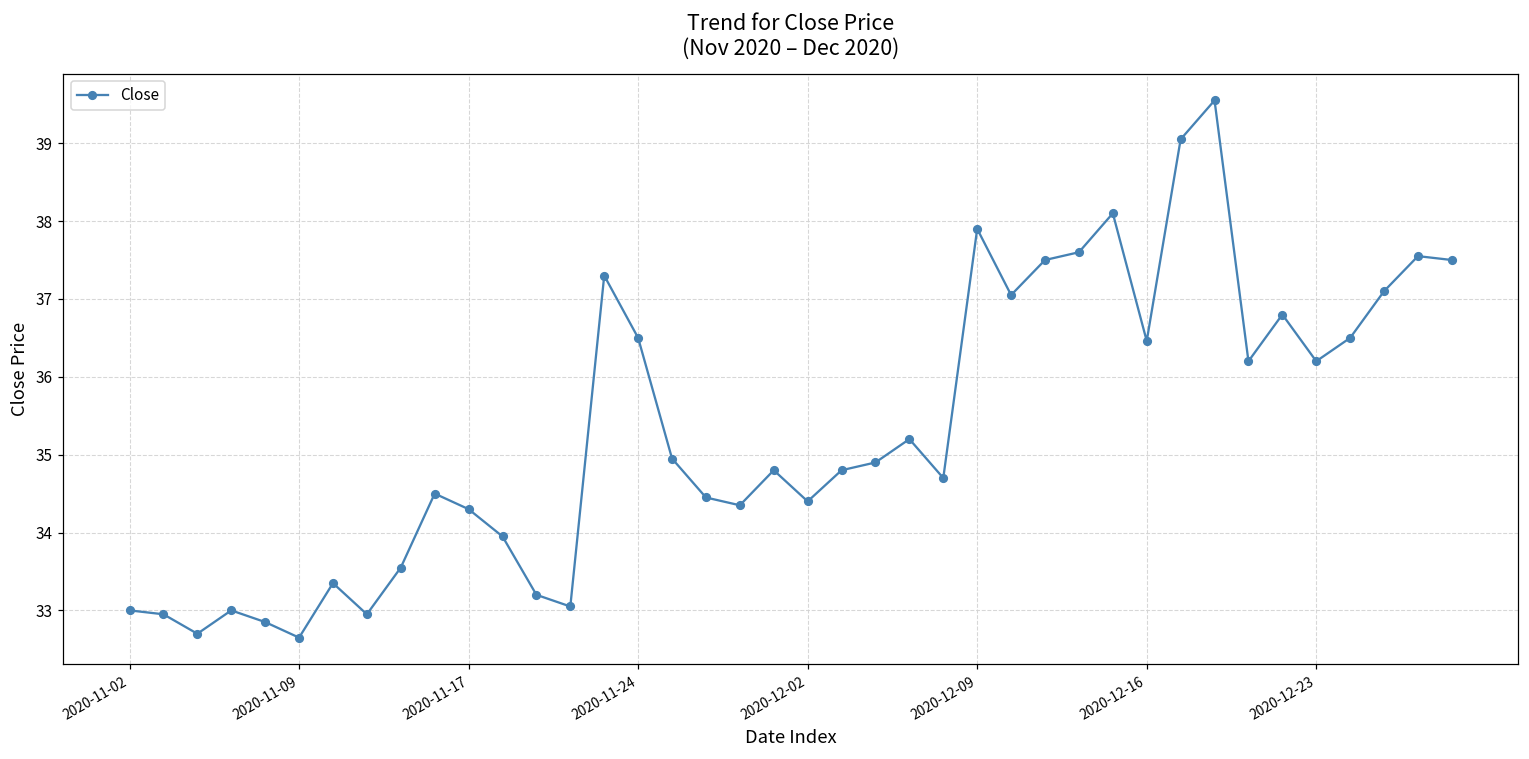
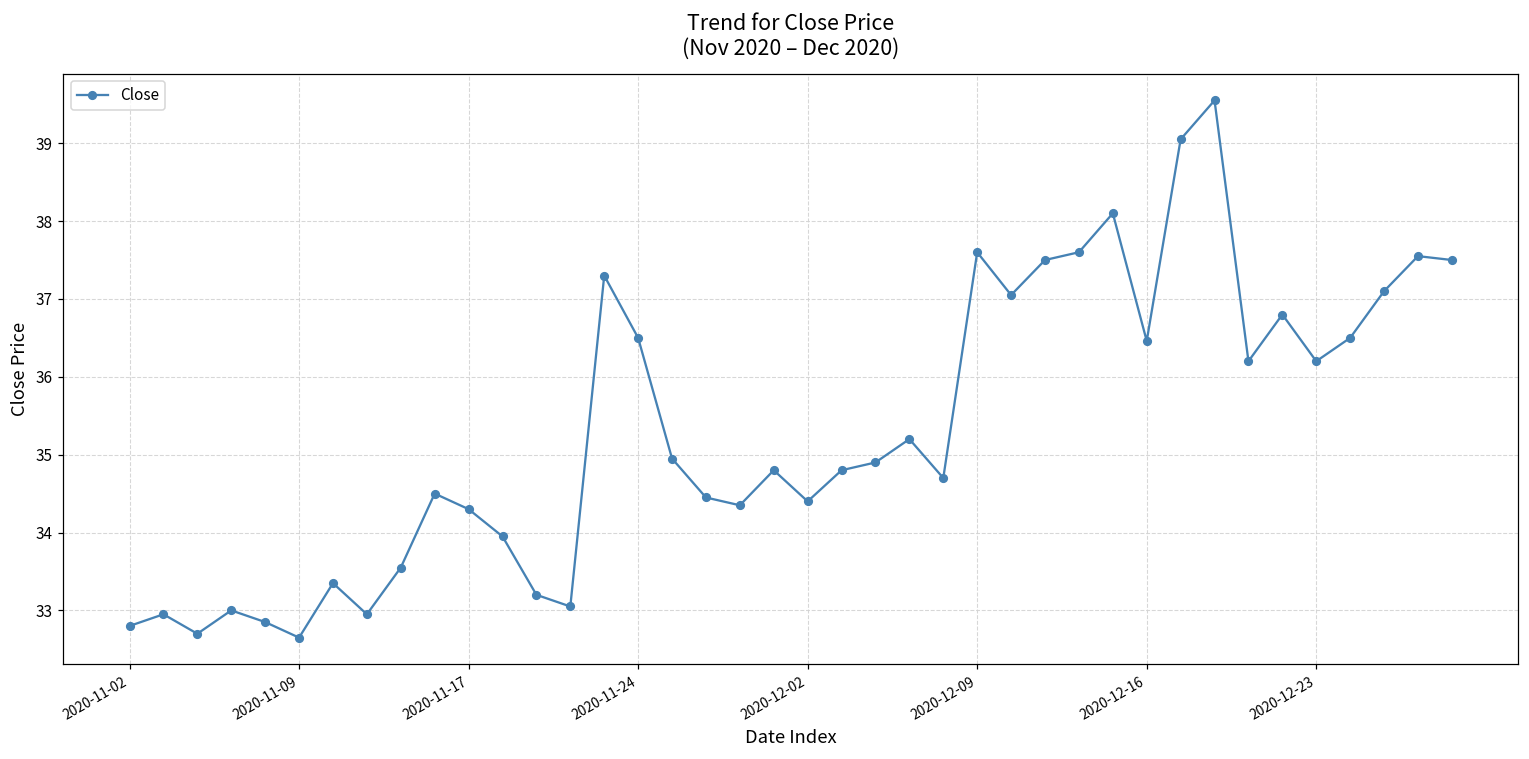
  {
-   "2020-11-02": 33.0,
+   "2020-11-02": 32.8,
    "2020-11-09": 32.7,
    "2020-11-17": 34.3,
    "2020-11-24": 36.5,
    "2020-12-02": 34.4,
-   "2020-12-09": 37.9,
+   "2020-12-09": 37.6,
    "2020-12-16": 36.5,
    "2020-12-23": 36.2
  }
